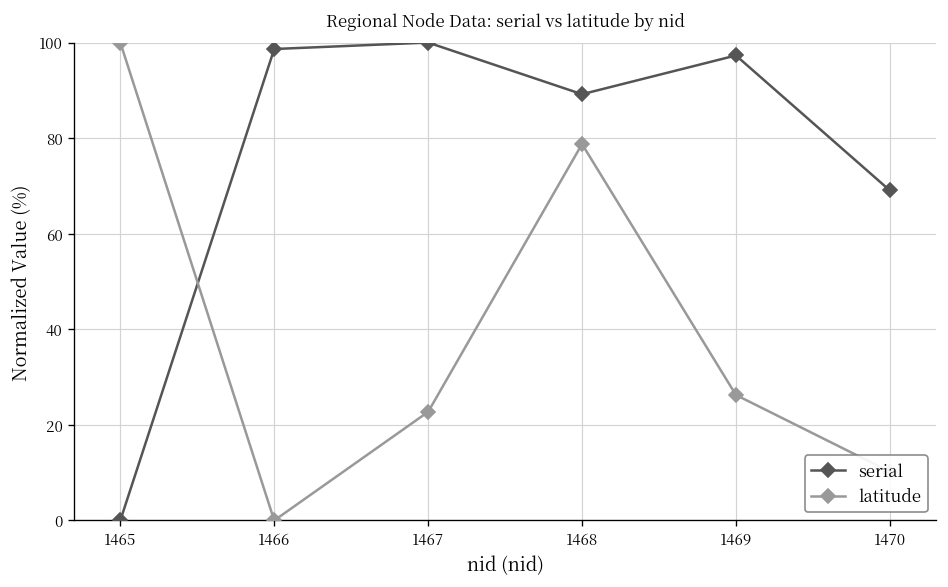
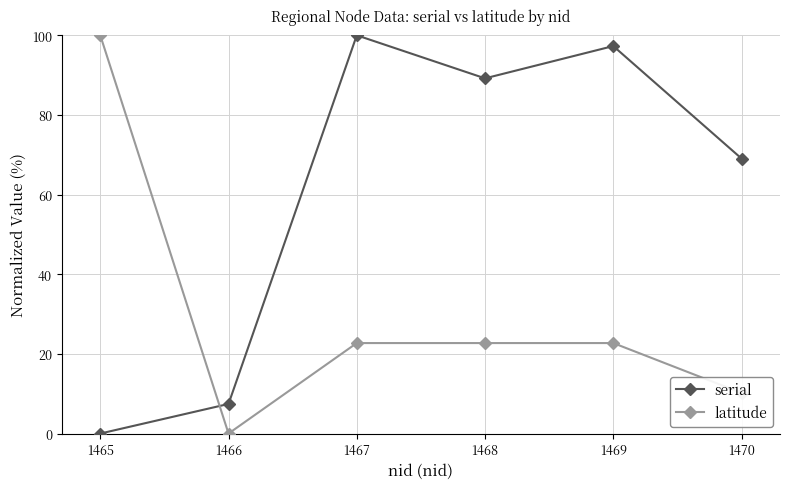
  {
    "serial": {
      "1465": 0,
-     "1466": 99,
+     "1466": 7,
      "1467": 100,
      "1468": 89,
      "1469": 97,
      "1470": 69
    },
    "latitude": {
      "1465": 100,
      "1466": 0,
      "1467": 23,
-     "1468": 79,
-     "1469": 26
+     "1468": 23,
+     "1469": 23
    }
  }
